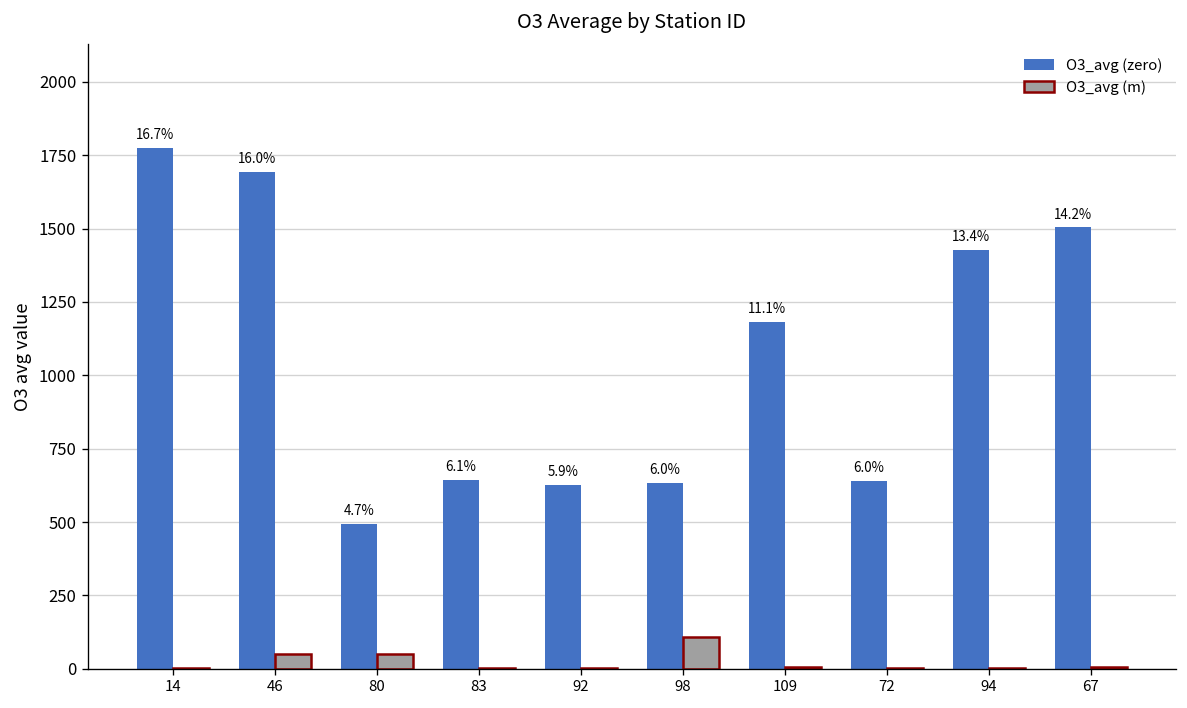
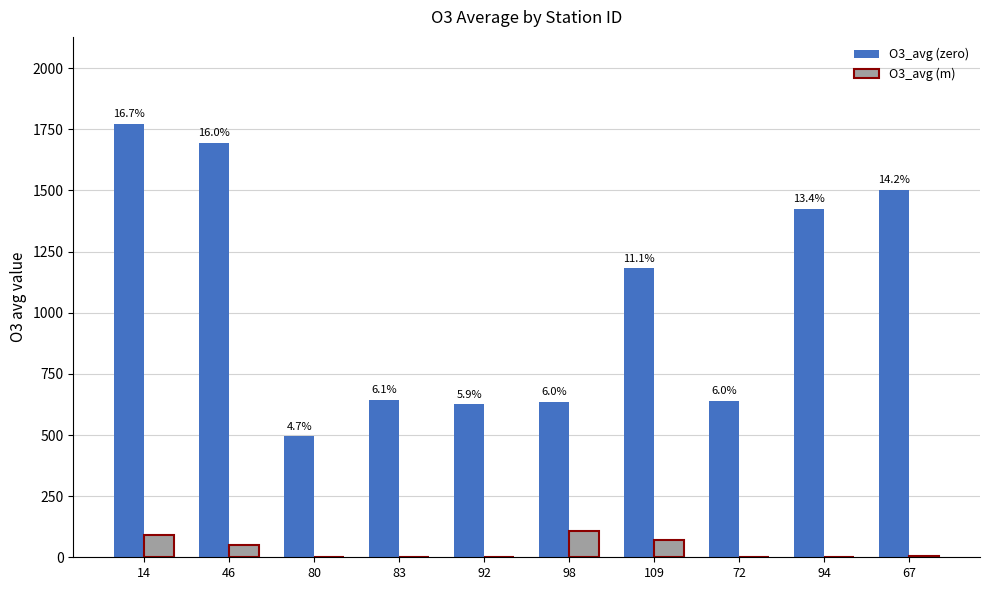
  {
    "O3_avg (m)": {
-     "14": 0,
+     "14": 90,
      "46": 50,
-     "80": 50,
+     "80": 0,
      "98": 110,
-     "109": 10
+     "109": 70
    }
  }
